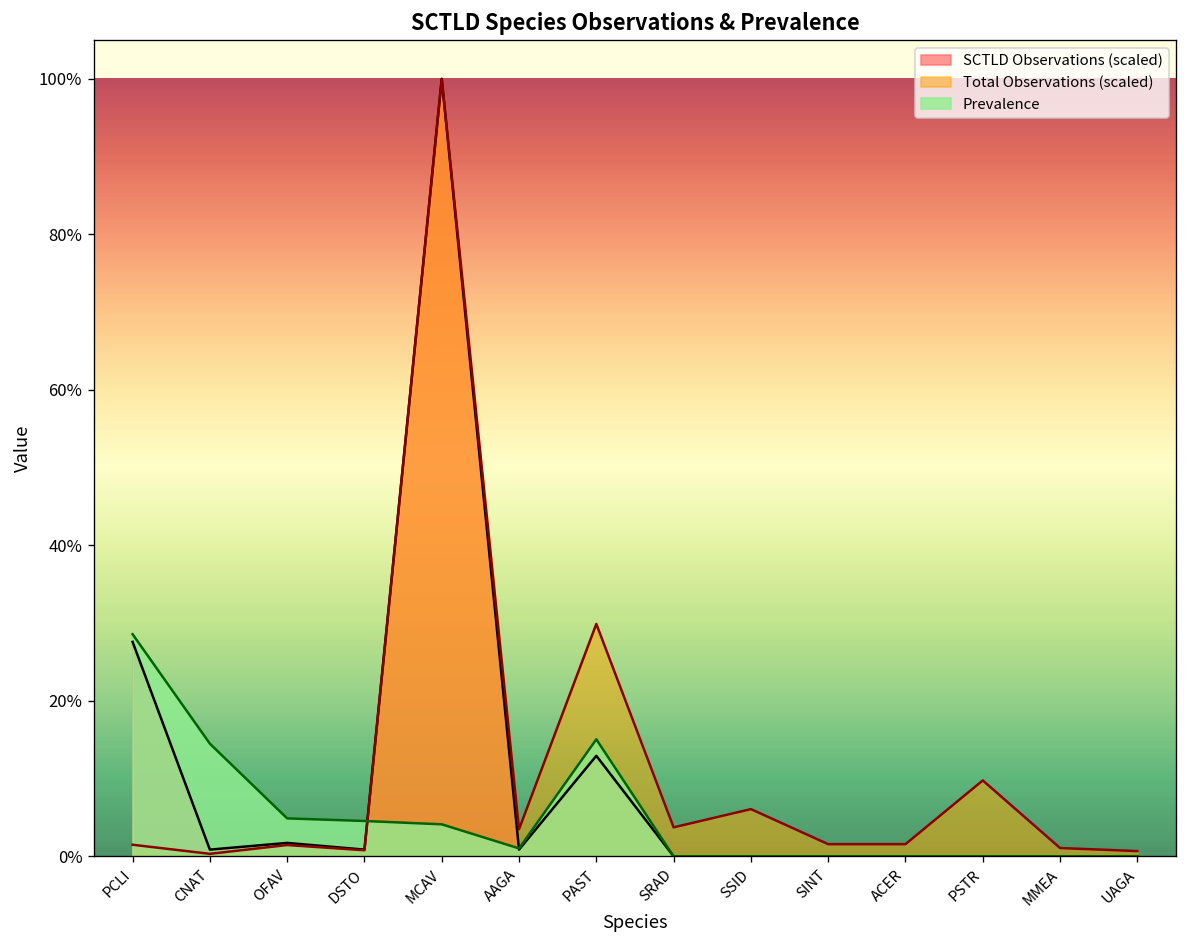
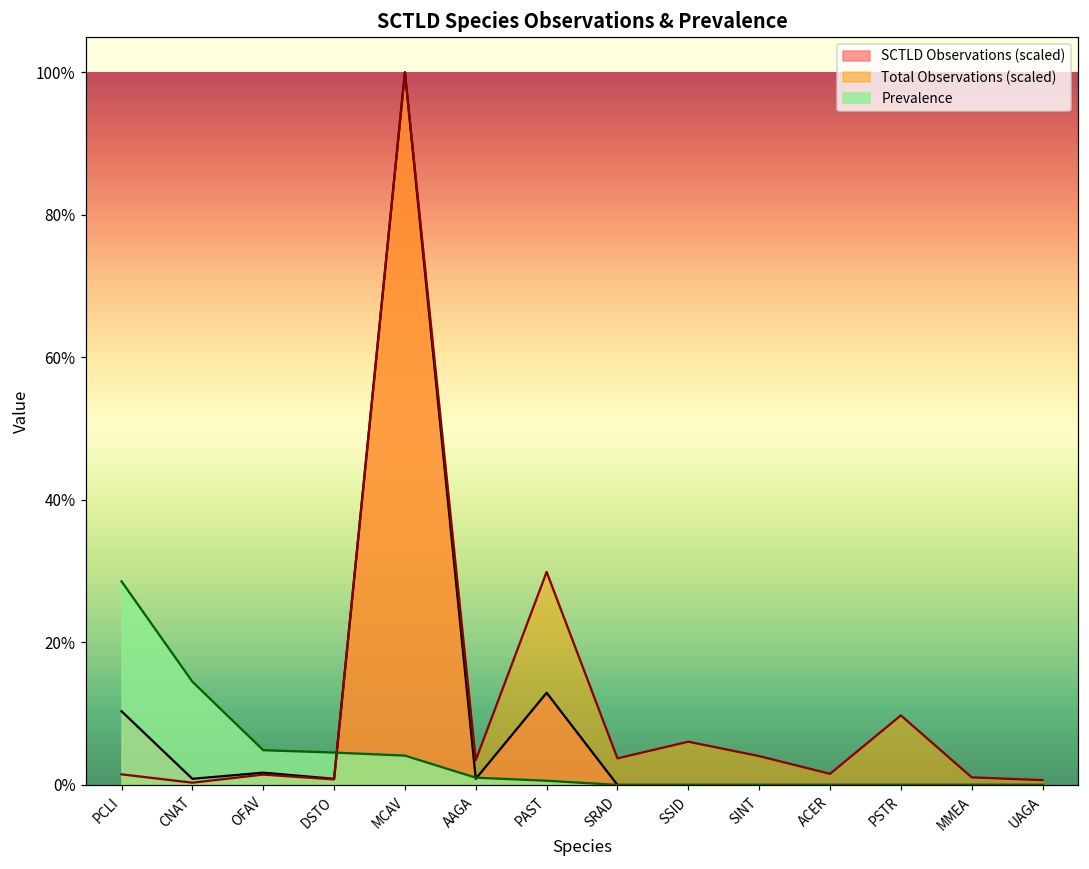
  {
    "SCTLD Observations (scaled)": {
-     "PCLI": "28%",
+     "PCLI": "10%",
      "CNAT": "1%",
      "PAST": "13%"
    },
    "Total Observations (scaled)": {
      "PCLI": "1%",
      "CNAT": "0%",
      "AAGA": "3%",
      "PAST": "30%",
      "SRAD": "4%",
      "SSID": "6%",
-     "SINT": "2%",
+     "SINT": "4%",
      "ACER": "2%",
      "PSTR": "10%",
      "MMEA": "1%",
      "UAGA": "1%"
    },
    "Prevalence": {
      "PCLI": "29%",
      "CNAT": "14%",
      "OFAV": "5%",
      "DSTO": "5%",
      "MCAV": "4%",
-     "PAST": "15%"
+     "PAST": "1%"
    }
  }
